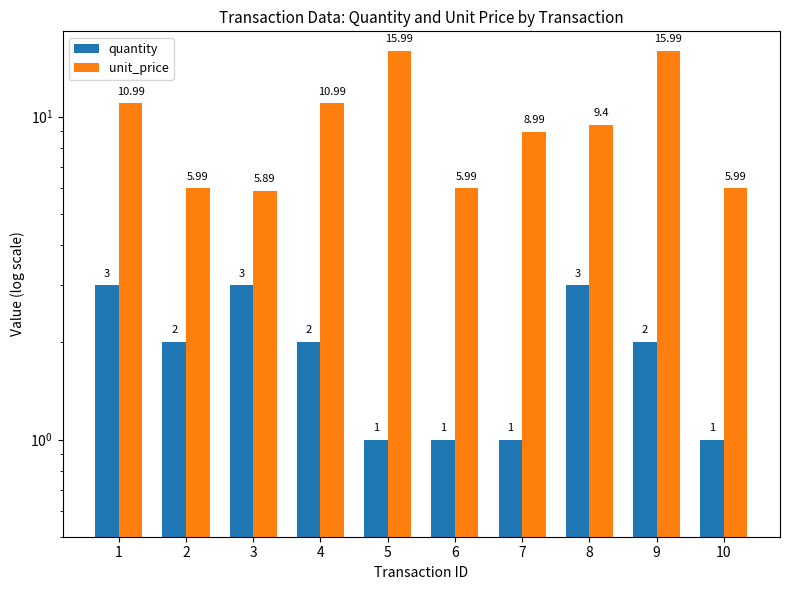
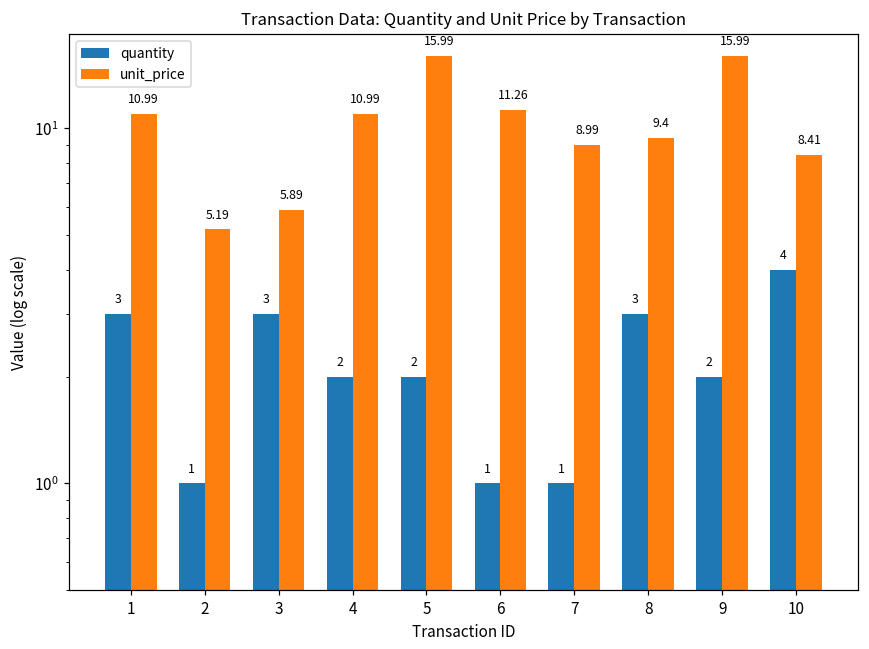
  {
    "quantity": {
      "1": 3,
-     "2": 2,
+     "2": 1,
      "3": 3,
      "4": 2,
-     "5": 1,
+     "5": 2,
      "6": 1,
      "7": 1,
      "8": 3,
      "9": 2,
-     "10": 1
+     "10": 4
    },
    "unit_price": {
      "1": 10.99,
-     "2": 5.99,
+     "2": 5.19,
      "3": 5.89,
      "4": 10.99,
      "5": 15.99,
-     "6": 5.99,
+     "6": 11.26,
      "7": 8.99,
      "8": 9.4,
      "9": 15.99,
-     "10": 5.99
+     "10": 8.41
    }
  }
